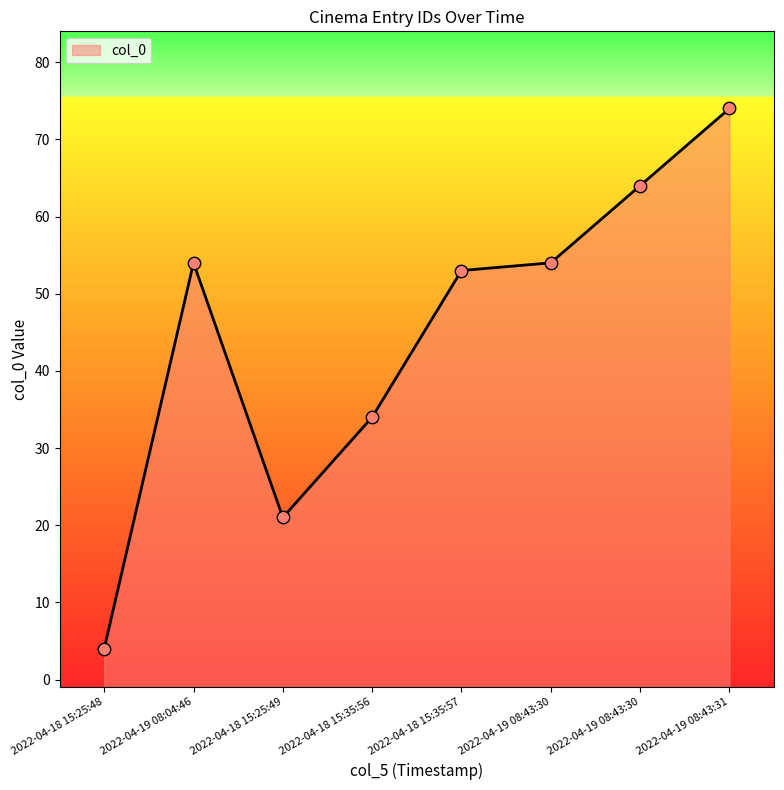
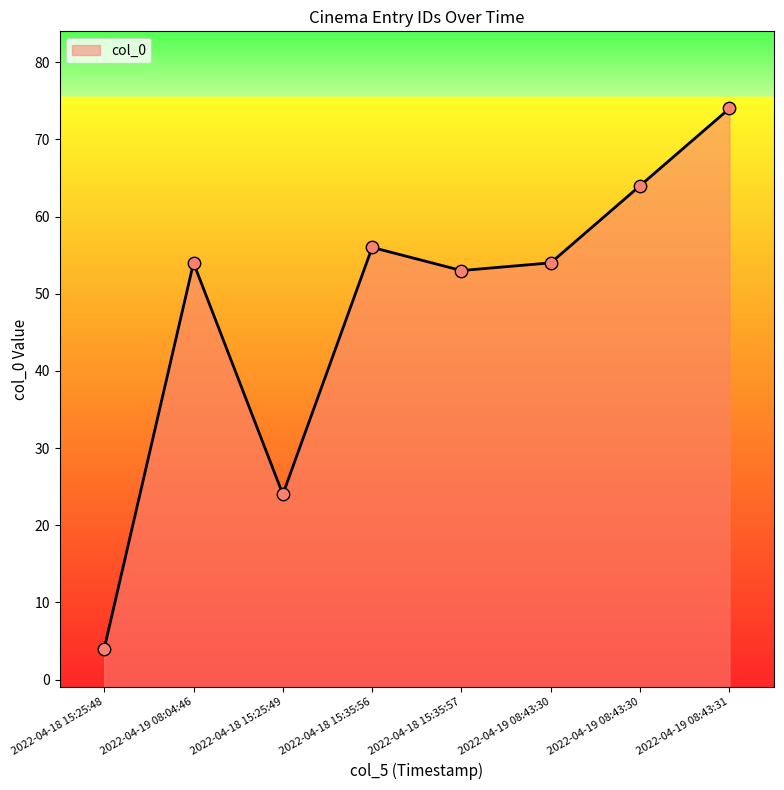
  {
    "2022-04-18 15:25:48": 4,
    "2022-04-19 08:04:46": 54,
-   "2022-04-18 15:25:49": 21,
-   "2022-04-18 15:35:56": 34,
+   "2022-04-18 15:25:49": 24,
+   "2022-04-18 15:35:56": 56,
    "2022-04-18 15:35:57": 53,
    "2022-04-19 08:43:31": 74
  }
